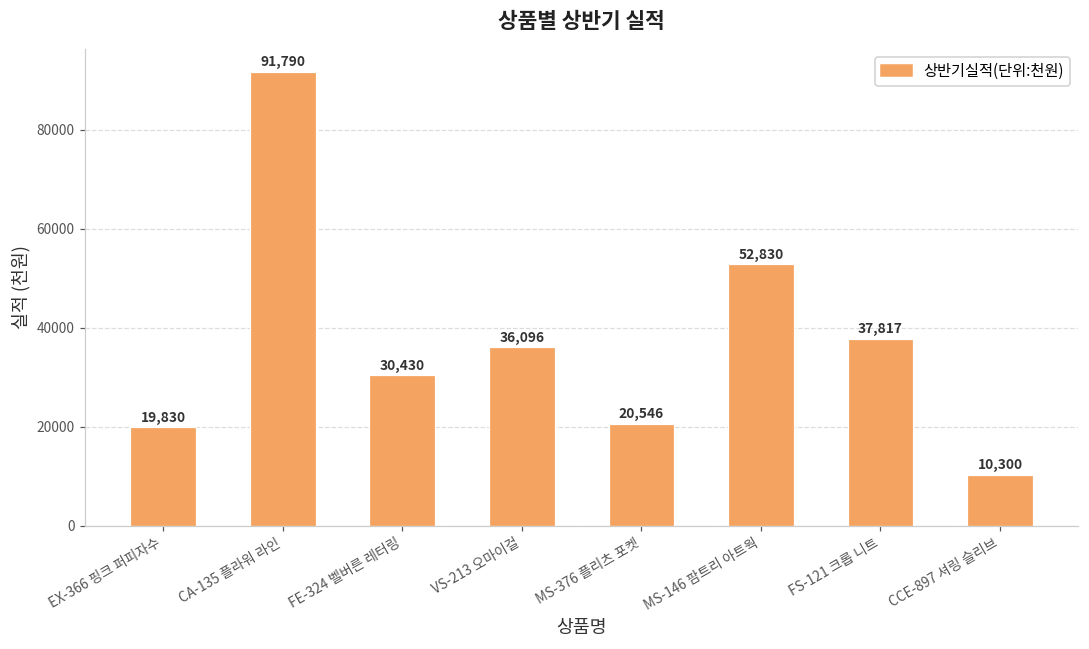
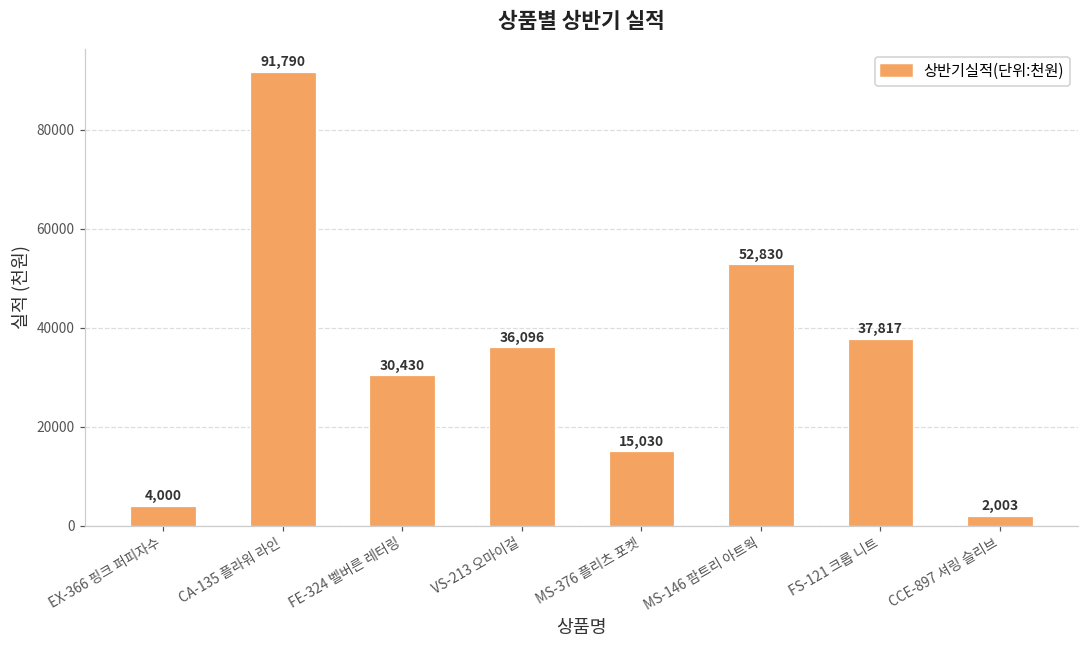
  {
-   "EX-366 핑크 퍼피자수": "19,830",
+   "EX-366 핑크 퍼피자수": "4,000",
    "CA-135 플라워 라인": "91,790",
    "FE-324 벨버른 레터링": "30,430",
    "VS-213 오마이걸": "36,096",
-   "MS-376 플리츠 포켓": "20,546",
+   "MS-376 플리츠 포켓": "15,030",
    "MS-146 팜트리 아트웍": "52,830",
    "FS-121 크롭 니트": "37,817",
-   "CCE-897 셔링 슬리브": "10,300"
+   "CCE-897 셔링 슬리브": "2,003"
  }
